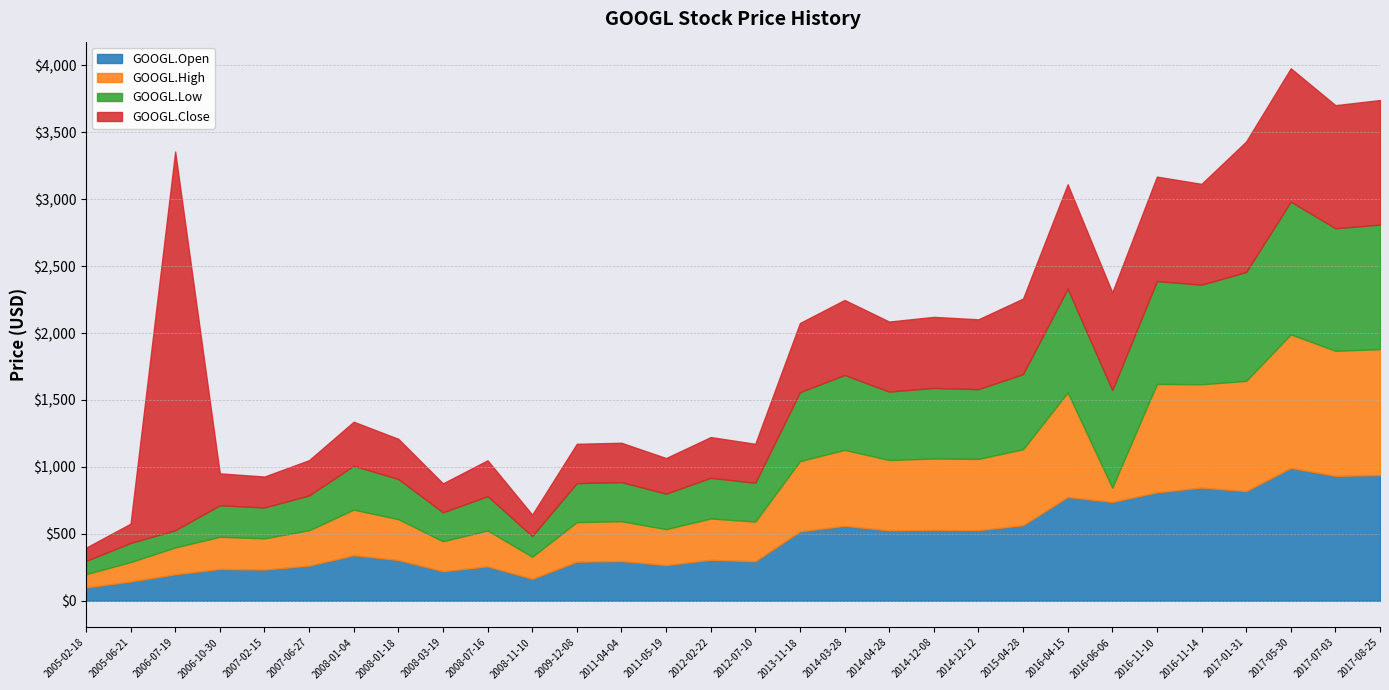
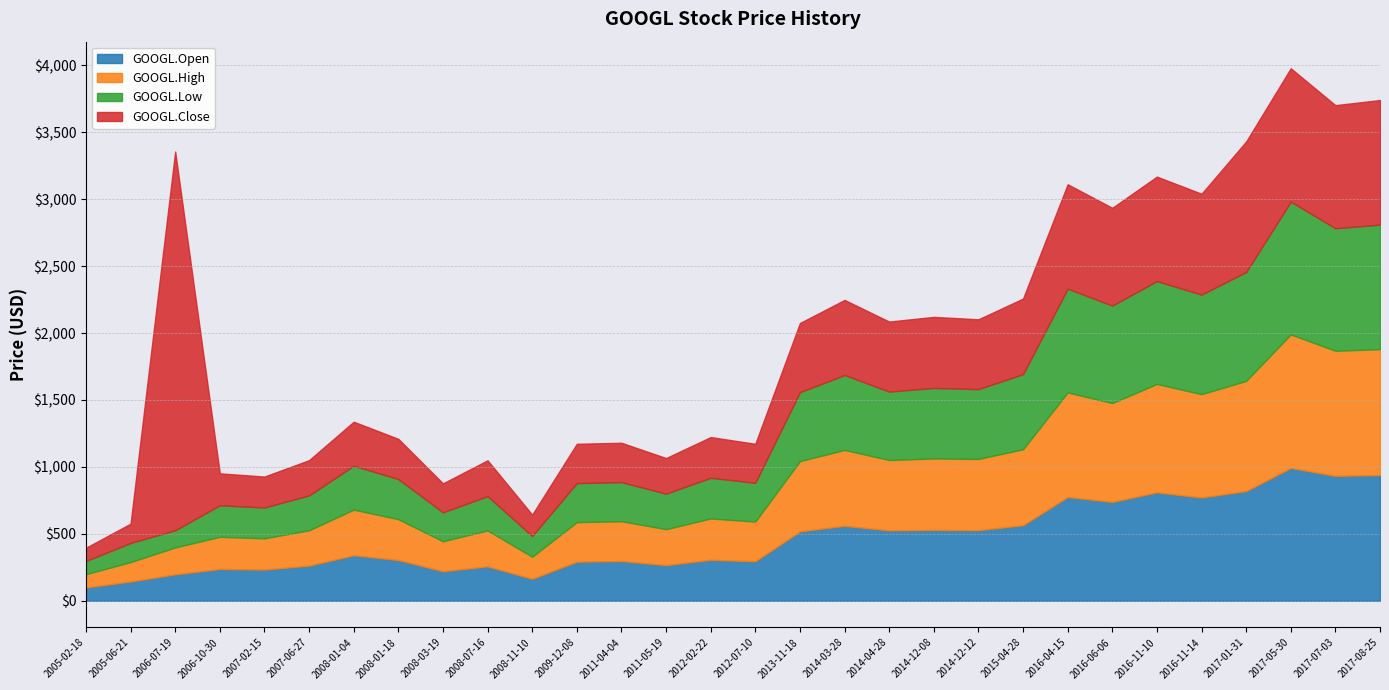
  {
    "GOOGL.Open": {
      "2005-02-18": "$100",
      "2005-06-21": "$140",
      "2006-07-19": "$200",
      "2006-10-30": "$240",
      "2007-02-15": "$230",
      "2007-06-27": "$260",
      "2008-01-04": "$340",
      "2008-01-18": "$300",
      "2008-03-19": "$220",
      "2008-07-16": "$260",
      "2008-11-10": "$160",
      "2009-12-08": "$290",
      "2011-04-04": "$300",
      "2011-05-19": "$270",
      "2012-02-22": "$310",
      "2012-07-10": "$300",
      "2013-11-18": "$520",
      "2014-03-28": "$560",
      "2014-04-28": "$530",
      "2014-12-08": "$530",
      "2014-12-12": "$530",
      "2015-04-28": "$560",
      "2016-04-15": "$780",
      "2016-06-06": "$740",
      "2016-11-10": "$810",
-     "2016-11-14": "$850",
+     "2016-11-14": "$770",
      "2017-01-31": "$820",
      "2017-05-30": "$990",
      "2017-07-03": "$930",
      "2017-08-25": "$940"
    },
    "GOOGL.High": {
      "2005-02-18": "$100",
      "2005-06-21": "$150",
      "2006-07-19": "$200",
      "2006-10-30": "$240",
      "2007-02-15": "$230",
      "2007-06-27": "$260",
      "2008-01-04": "$340",
      "2008-01-18": "$310",
      "2008-03-19": "$220",
      "2008-07-16": "$270",
      "2008-11-10": "$160",
      "2009-12-08": "$300",
      "2011-04-04": "$300",
      "2011-05-19": "$270",
      "2012-02-22": "$310",
      "2012-07-10": "$300",
      "2013-11-18": "$520",
      "2014-03-28": "$570",
      "2014-04-28": "$530",
      "2014-12-08": "$530",
      "2014-12-12": "$530",
      "2015-04-28": "$570",
      "2016-04-15": "$780",
-     "2016-06-06": "$110",
+     "2016-06-06": "$740",
      "2016-11-10": "$810",
      "2016-11-14": "$770",
      "2017-01-31": "$820",
      "2017-05-30": "$1,000",
      "2017-07-03": "$930",
      "2017-08-25": "$940"
    },
    "GOOGL.Low": {
      "2005-02-18": "$100",
      "2005-06-21": "$140",
      "2006-07-19": "$130",
      "2006-10-30": "$240",
      "2007-02-15": "$230",
      "2007-06-27": "$260",
      "2008-01-04": "$330",
      "2008-01-18": "$300",
      "2008-03-19": "$220",
      "2008-07-16": "$260",
      "2008-11-10": "$150",
      "2009-12-08": "$290",
      "2011-04-04": "$290",
      "2011-05-19": "$270",
      "2012-02-22": "$300",
      "2012-07-10": "$290",
      "2013-11-18": "$520",
      "2014-03-28": "$560",
      "2014-04-28": "$510",
      "2014-12-08": "$530",
      "2014-12-12": "$520",
      "2015-04-28": "$560",
      "2016-04-15": "$770",
      "2016-06-06": "$730",
      "2016-11-10": "$770",
      "2016-11-14": "$740",
      "2017-01-31": "$810",
      "2017-05-30": "$990",
      "2017-07-03": "$920",
      "2017-08-25": "$930"
    },
    "GOOGL.Close": {
      "2005-02-18": "$100",
      "2005-06-21": "$140",
      "2006-07-19": "$2,830",
      "2006-10-30": "$240",
      "2007-02-15": "$230",
      "2007-06-27": "$260",
      "2008-01-04": "$330",
      "2008-01-18": "$300",
      "2008-03-19": "$220",
      "2008-07-16": "$270",
      "2008-11-10": "$160",
      "2009-12-08": "$290",
      "2011-04-04": "$290",
      "2011-05-19": "$270",
      "2012-02-22": "$300",
      "2012-07-10": "$290",
      "2013-11-18": "$520",
      "2014-03-28": "$560",
      "2014-04-28": "$520",
      "2014-12-08": "$530",
      "2014-12-12": "$520",
      "2015-04-28": "$560",
      "2016-04-15": "$780",
      "2016-06-06": "$730",
      "2016-11-10": "$780",
      "2016-11-14": "$750",
      "2017-01-31": "$970",
      "2017-05-30": "$1,000",
      "2017-07-03": "$920",
      "2017-08-25": "$930"
    }
  }
